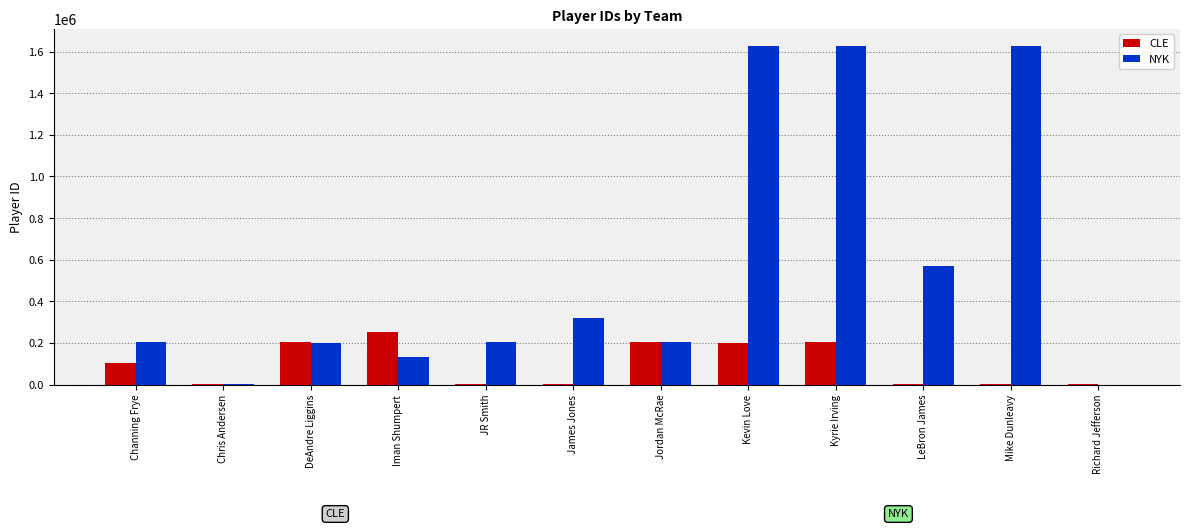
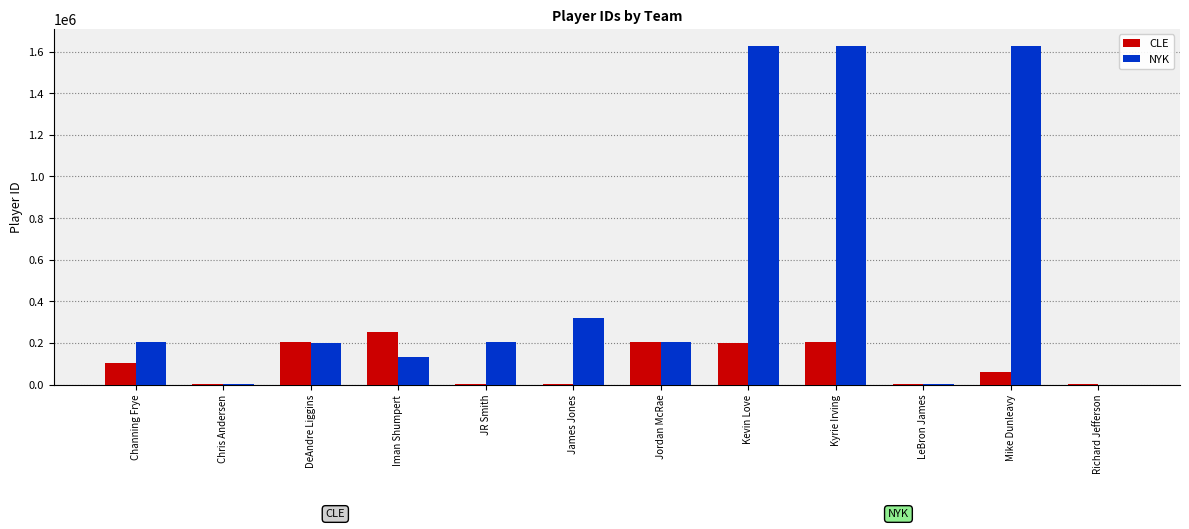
  {
    "CLE": {
      "Channing Frye": 100000,
      "DeAndre Liggins": 200000,
      "Iman Shumpert": 250000,
      "Jordan McRae": 200000,
      "Kevin Love": 200000,
      "Kyrie Irving": 200000,
-     "Mike Dunleavy": 0
+     "Mike Dunleavy": 60000
    },
    "NYK": {
      "Channing Frye": 200000,
      "DeAndre Liggins": 200000,
      "Iman Shumpert": 130000,
      "JR Smith": 200000,
      "James Jones": 320000,
      "Jordan McRae": 200000,
      "Kevin Love": 1630000,
      "Kyrie Irving": 1630000,
-     "LeBron James": 570000,
+     "LeBron James": 0,
      "Mike Dunleavy": 1630000,
      "Richard Jefferson": 0
    }
  }
